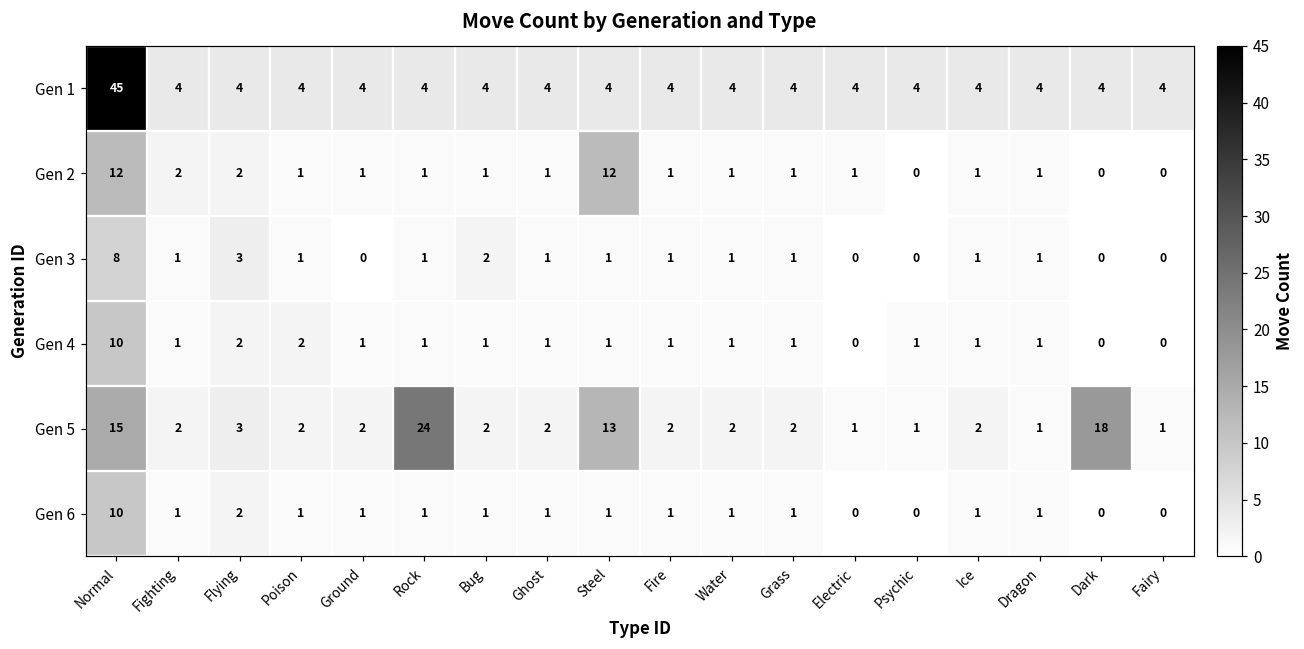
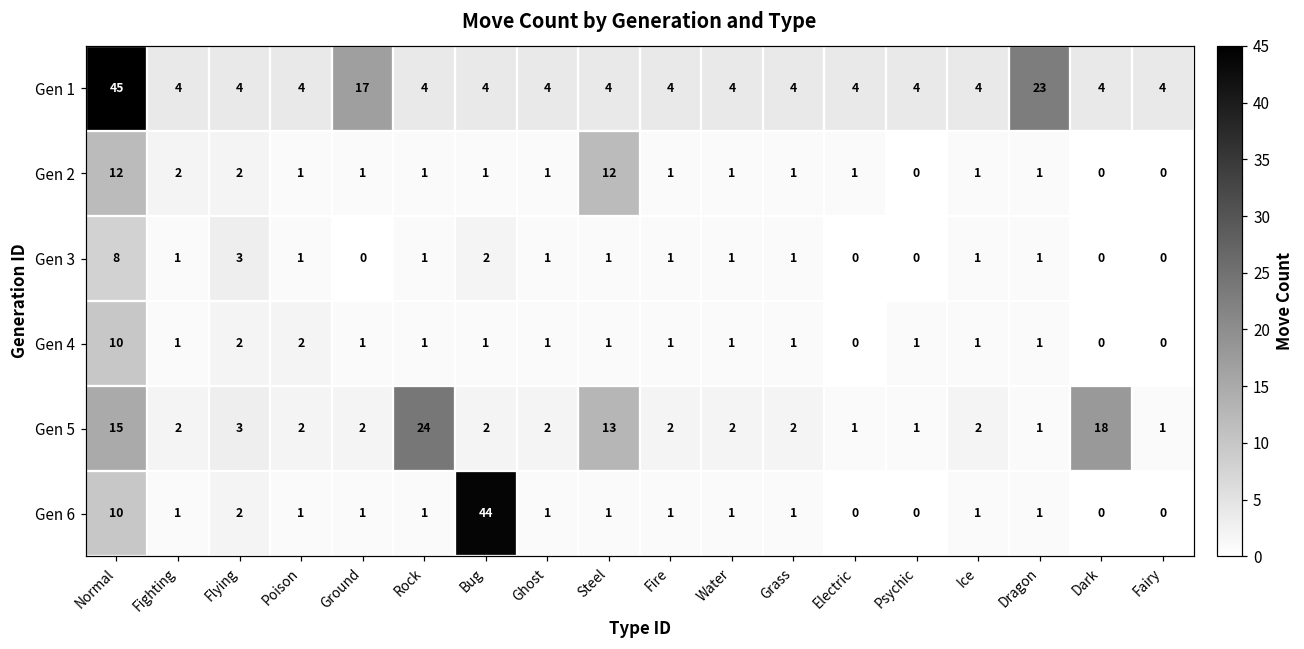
  {
    "Gen 1": {
      "Normal": 45,
      "Fighting": 4,
      "Flying": 4,
      "Poison": 4,
-     "Ground": 4,
+     "Ground": 17,
      "Rock": 4,
      "Bug": 4,
      "Ghost": 4,
      "Steel": 4,
      "Fire": 4,
      "Water": 4,
      "Grass": 4,
      "Electric": 4,
      "Psychic": 4,
      "Ice": 4,
-     "Dragon": 4,
+     "Dragon": 23,
      "Dark": 4,
      "Fairy": 4
    },
    "Gen 2": {
      "Normal": 12,
      "Fighting": 2,
      "Flying": 2,
      "Poison": 1,
      "Ground": 1,
      "Rock": 1,
      "Bug": 1,
      "Ghost": 1,
      "Steel": 12,
      "Fire": 1,
      "Water": 1,
      "Grass": 1,
      "Electric": 1,
      "Psychic": 0,
      "Ice": 1,
      "Dragon": 1,
      "Dark": 0,
      "Fairy": 0
    },
    "Gen 3": {
      "Normal": 8,
      "Fighting": 1,
      "Flying": 3,
      "Poison": 1,
      "Ground": 0,
      "Rock": 1,
      "Bug": 2,
      "Ghost": 1,
      "Steel": 1,
      "Fire": 1,
      "Water": 1,
      "Grass": 1,
      "Electric": 0,
      "Psychic": 0,
      "Ice": 1,
      "Dragon": 1,
      "Dark": 0,
      "Fairy": 0
    },
    "Gen 4": {
      "Normal": 10,
      "Fighting": 1,
      "Flying": 2,
      "Poison": 2,
      "Ground": 1,
      "Rock": 1,
      "Bug": 1,
      "Ghost": 1,
      "Steel": 1,
      "Fire": 1,
      "Water": 1,
      "Grass": 1,
      "Electric": 0,
      "Psychic": 1,
      "Ice": 1,
      "Dragon": 1,
      "Dark": 0,
      "Fairy": 0
    },
    "Gen 5": {
      "Normal": 15,
      "Fighting": 2,
      "Flying": 3,
      "Poison": 2,
      "Ground": 2,
      "Rock": 24,
      "Bug": 2,
      "Ghost": 2,
      "Steel": 13,
      "Fire": 2,
      "Water": 2,
      "Grass": 2,
      "Electric": 1,
      "Psychic": 1,
      "Ice": 2,
      "Dragon": 1,
      "Dark": 18,
      "Fairy": 1
    },
    "Gen 6": {
      "Normal": 10,
      "Fighting": 1,
      "Flying": 2,
      "Poison": 1,
      "Ground": 1,
      "Rock": 1,
-     "Bug": 1,
+     "Bug": 44,
      "Ghost": 1,
      "Steel": 1,
      "Fire": 1,
      "Water": 1,
      "Grass": 1,
      "Electric": 0,
      "Psychic": 0,
      "Ice": 1,
      "Dragon": 1,
      "Dark": 0,
      "Fairy": 0
    }
  }
